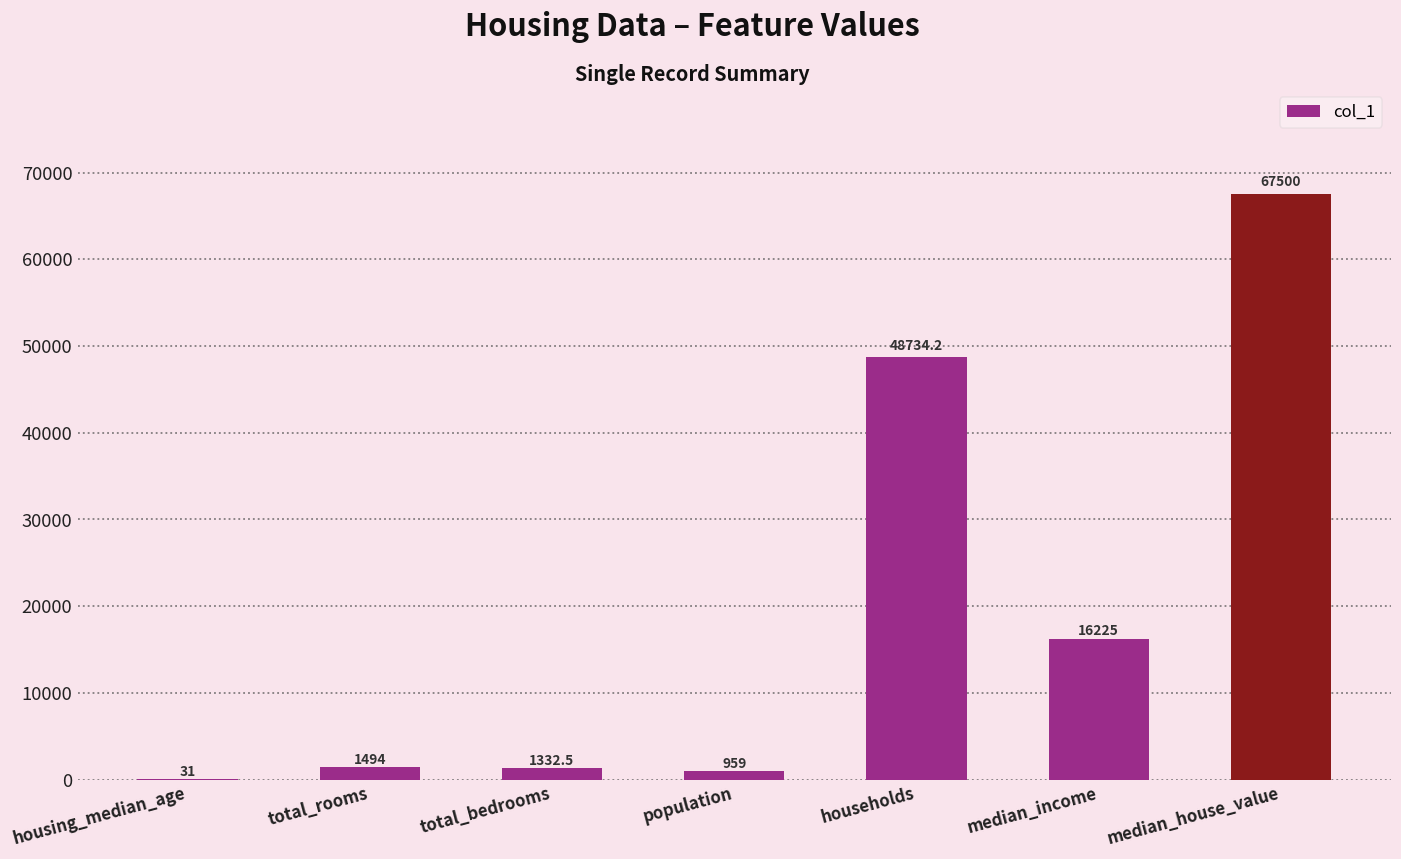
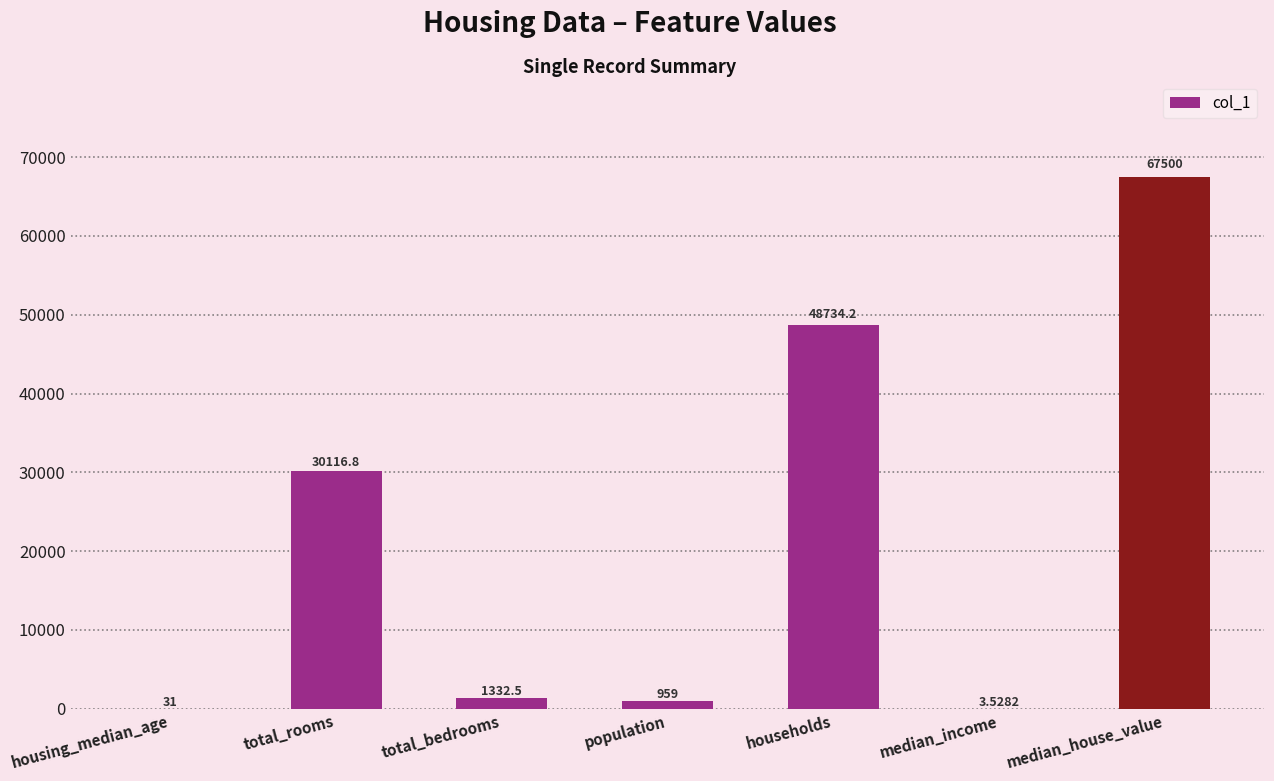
  {
    "housing_median_age": 31,
-   "total_rooms": 1494,
+   "total_rooms": 30116.8,
    "total_bedrooms": 1332.5,
    "population": 959,
    "households": 48734.2,
-   "median_income": 16225,
+   "median_income": 3.5282,
    "median_house_value": 67500
  }
